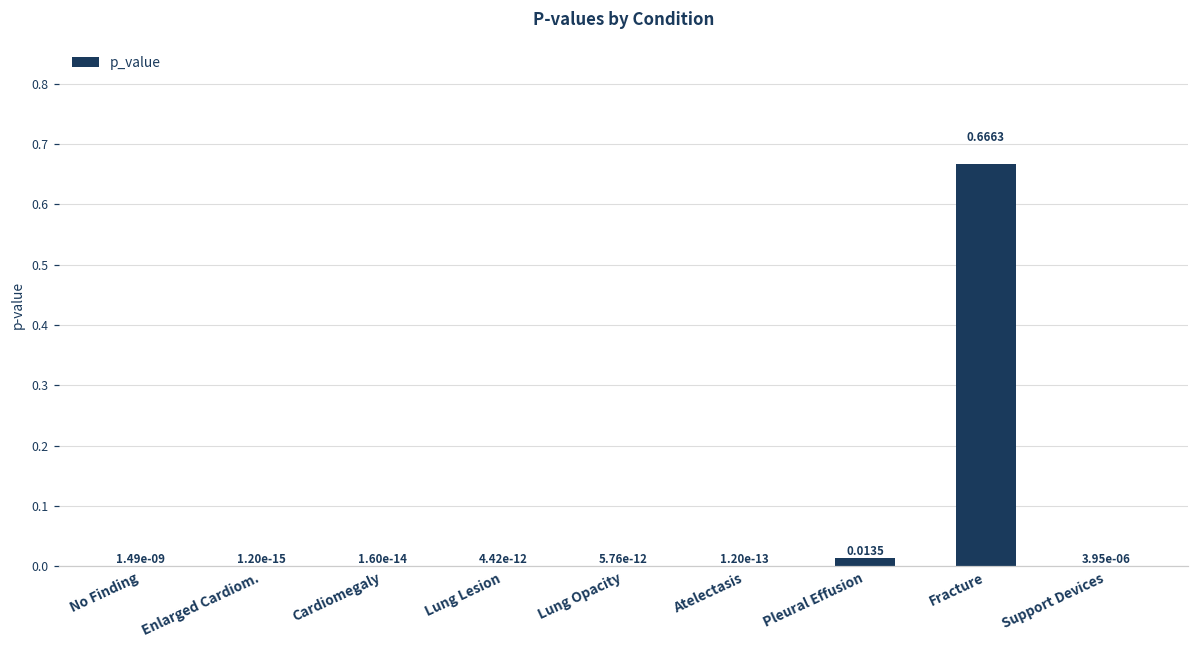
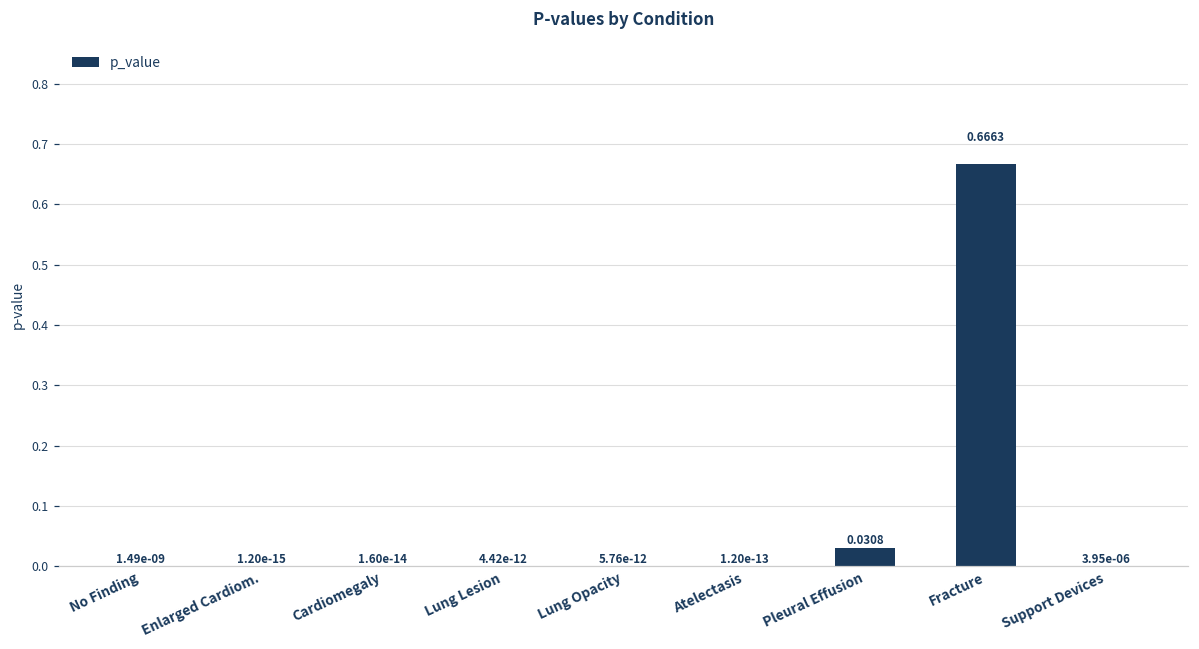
  {
    "No Finding": "1.49e-09",
    "Enlarged Cardiom.": "1.20e-15",
    "Cardiomegaly": "1.60e-14",
    "Lung Lesion": "4.42e-12",
    "Lung Opacity": "5.76e-12",
    "Atelectasis": "1.20e-13",
-   "Pleural Effusion": "0.0135",
+   "Pleural Effusion": "0.0308",
    "Fracture": "0.6663",
    "Support Devices": "3.95e-06"
  }
